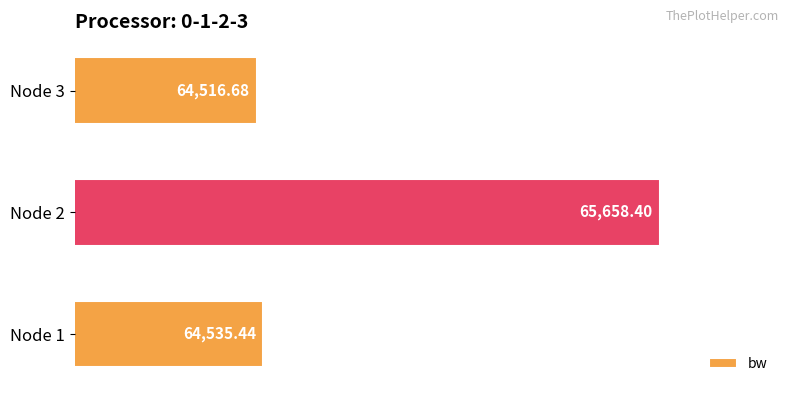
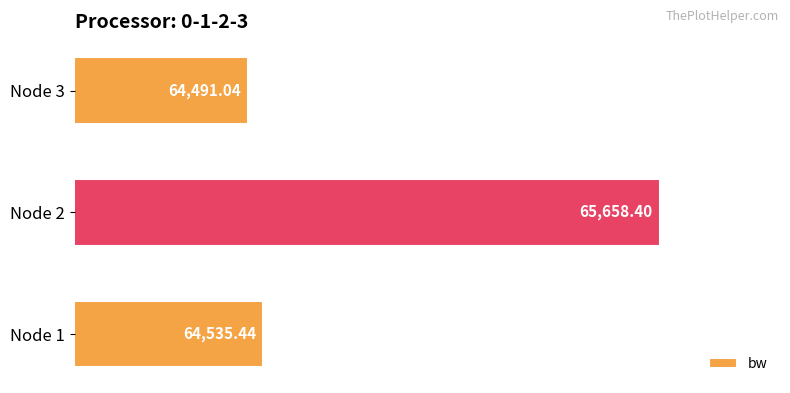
  {
-   "Node 3": "64,516.68",
+   "Node 3": "64,491.04",
    "Node 2": "65,658.40",
    "Node 1": "64,535.44"
  }
